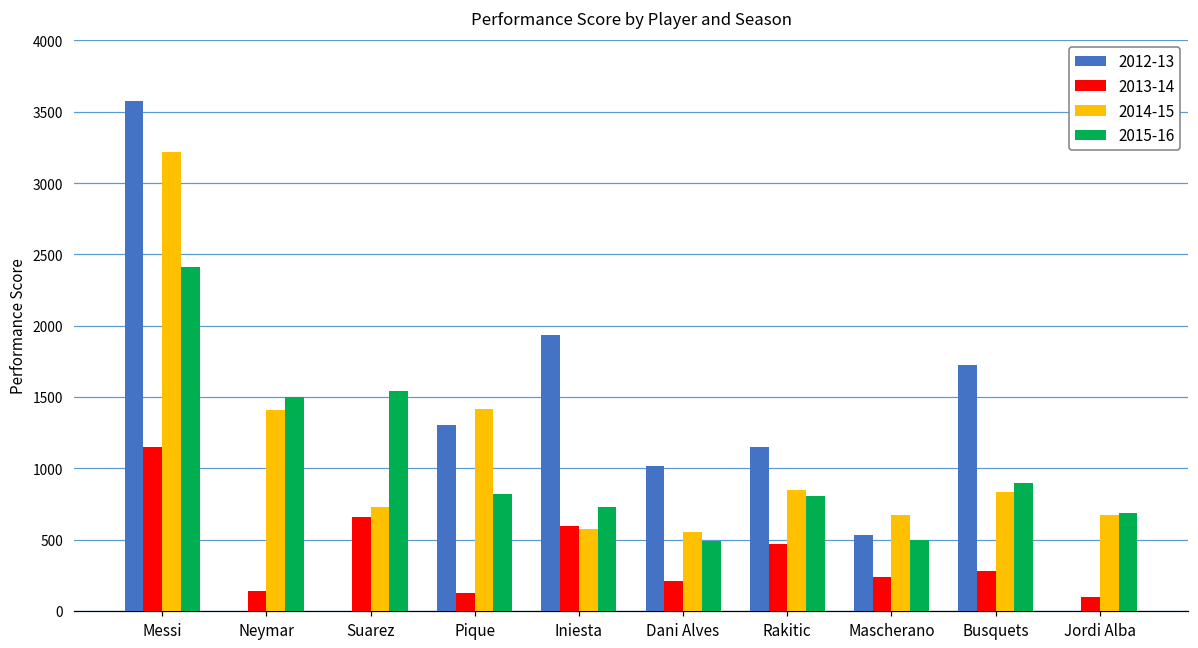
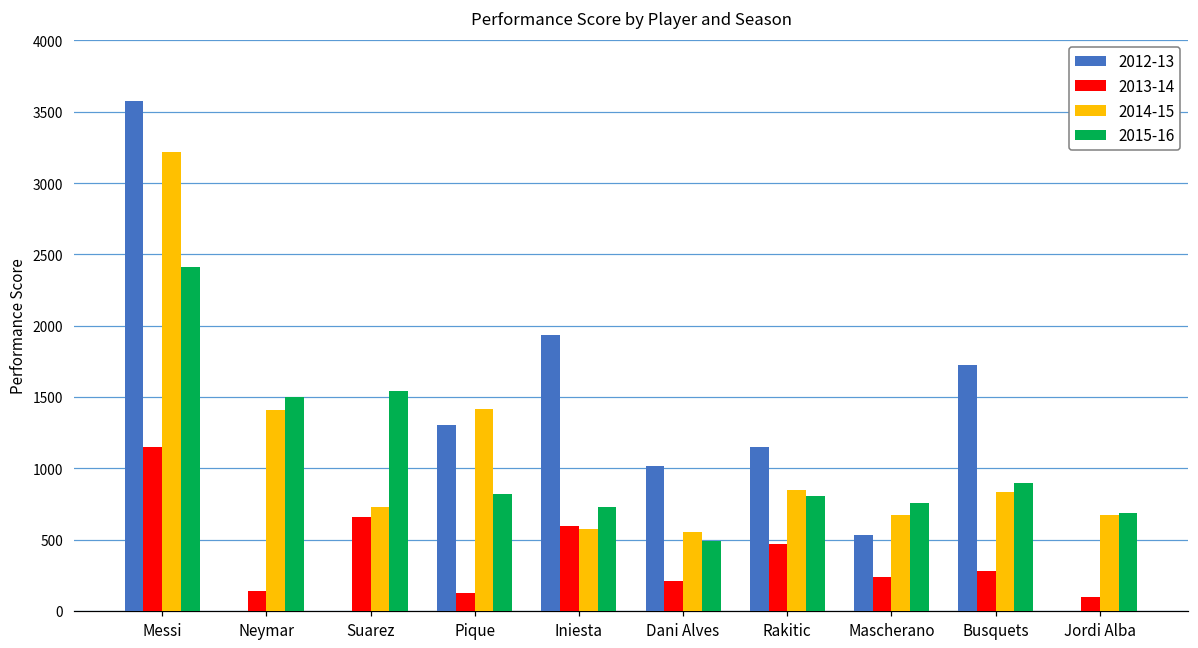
  {
    "2012-13": {
      "Messi": 3580,
      "Neymar": 0,
      "Suarez": 0,
      "Pique": 1310,
      "Iniesta": 1930,
      "Dani Alves": 1020,
      "Rakitic": 1150,
      "Mascherano": 530,
      "Busquets": 1720,
      "Jordi Alba": 0
    },
    "2013-14": {
      "Messi": 1150,
      "Neymar": 140,
      "Suarez": 660,
      "Pique": 130,
      "Iniesta": 590,
      "Dani Alves": 210,
      "Rakitic": 470,
      "Mascherano": 240,
      "Busquets": 280,
      "Jordi Alba": 100
    },
    "2014-15": {
      "Messi": 3220,
      "Neymar": 1410,
      "Suarez": 730,
      "Pique": 1410,
      "Iniesta": 570,
      "Dani Alves": 550,
      "Rakitic": 850,
      "Mascherano": 670,
      "Busquets": 830,
      "Jordi Alba": 670
    },
    "2015-16": {
      "Messi": 2410,
      "Neymar": 1500,
      "Suarez": 1540,
      "Pique": 820,
      "Iniesta": 730,
      "Dani Alves": 490,
      "Rakitic": 810,
-     "Mascherano": 500,
+     "Mascherano": 760,
      "Busquets": 900,
      "Jordi Alba": 690
    }
  }
